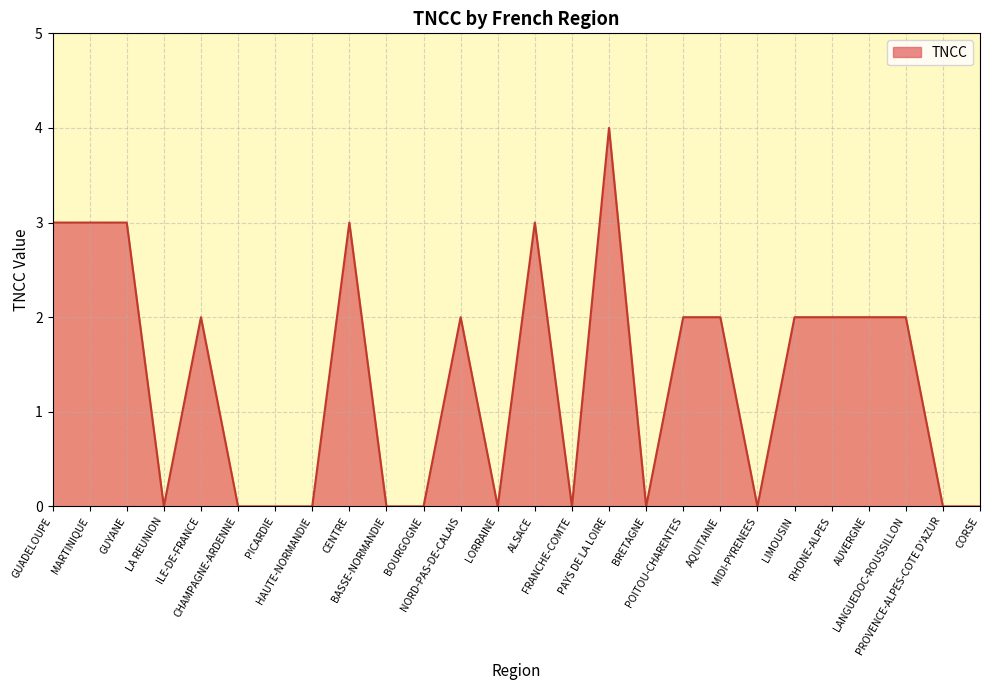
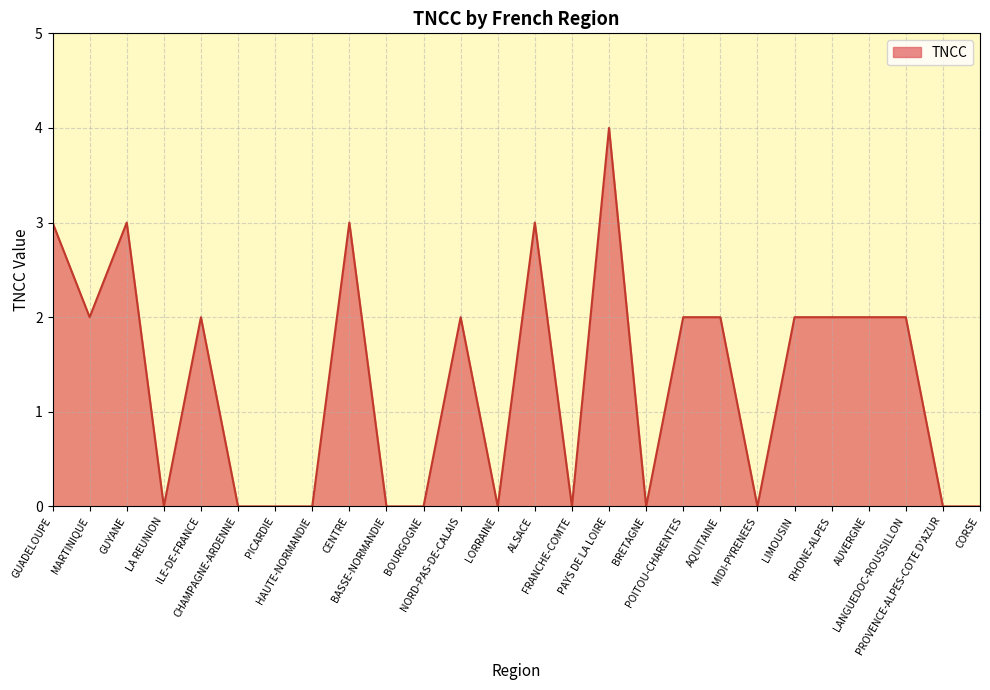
  {
    "GUADELOUPE": 3,
-   "MARTINIQUE": 3,
+   "MARTINIQUE": 2,
    "GUYANE": 3,
    "LA REUNION": 0,
    "ILE-DE-FRANCE": 2,
    "CHAMPAGNE-ARDENNE": 0,
    "PICARDIE": 0,
    "HAUTE-NORMANDIE": 0,
    "CENTRE": 3,
    "BASSE-NORMANDIE": 0,
    "BOURGOGNE": 0,
    "NORD-PAS-DE-CALAIS": 2,
    "LORRAINE": 0,
    "ALSACE": 3,
    "FRANCHE-COMTE": 0,
    "PAYS DE LA LOIRE": 4,
    "BRETAGNE": 0,
    "POITOU-CHARENTES": 2,
    "AQUITAINE": 2,
    "MIDI-PYRENEES": 0,
    "LIMOUSIN": 2,
    "RHONE-ALPES": 2,
    "AUVERGNE": 2,
    "LANGUEDOC-ROUSSILLON": 2,
    "PROVENCE-ALPES-COTE D'AZUR": 0,
    "CORSE": 0
  }
